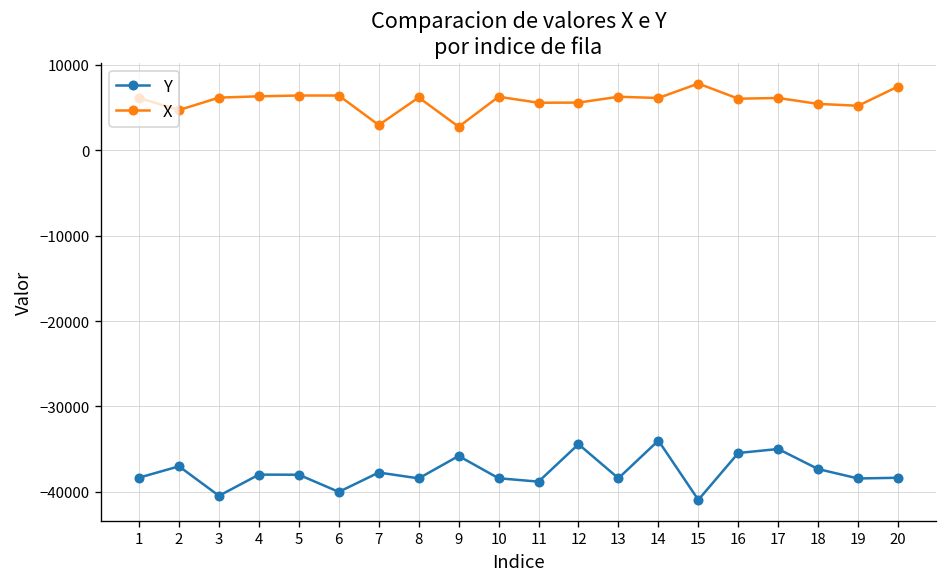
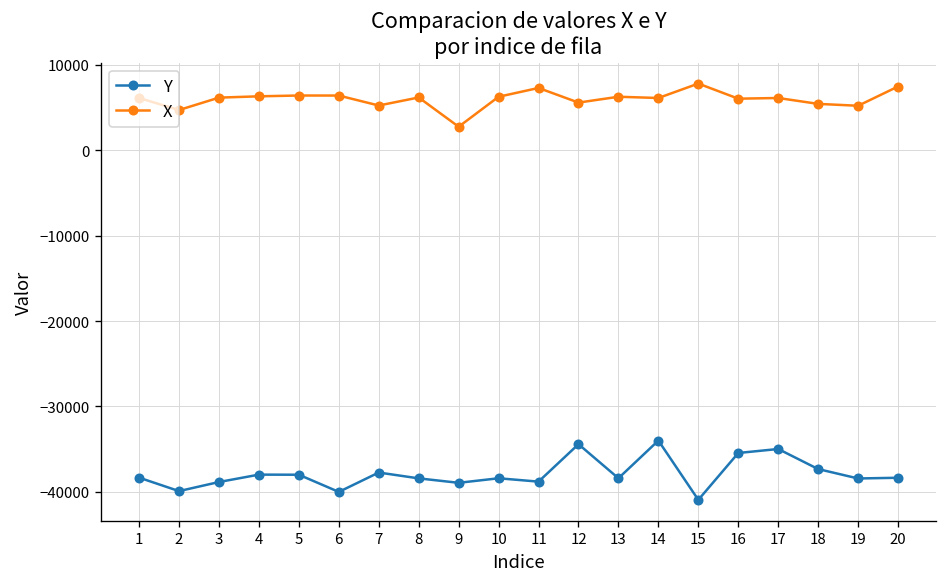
  {
    "Y": {
      "1": -38000,
-     "2": -37000,
-     "3": -40000,
+     "2": -40000,
+     "3": -39000,
      "4": -38000,
      "5": -38000,
      "6": -40000,
      "7": -38000,
      "8": -38000,
-     "9": -36000,
+     "9": -39000,
      "10": -38000,
      "11": -39000,
      "12": -34000,
      "13": -38000,
      "14": -34000,
      "15": -41000,
      "16": -35000,
      "17": -35000,
      "18": -37000,
      "19": -38000,
      "20": -38000
    },
    "X": {
      "3": 6000,
      "4": 6000,
      "5": 6000,
      "6": 6000,
-     "7": 3000,
+     "7": 5000,
      "8": 6000,
      "9": 3000,
      "10": 6000,
-     "11": 6000,
+     "11": 7000,
      "12": 6000,
      "13": 6000,
      "14": 6000,
      "15": 8000,
      "16": 6000,
      "17": 6000,
      "18": 5000,
      "19": 5000,
      "20": 7000
    }
  }
